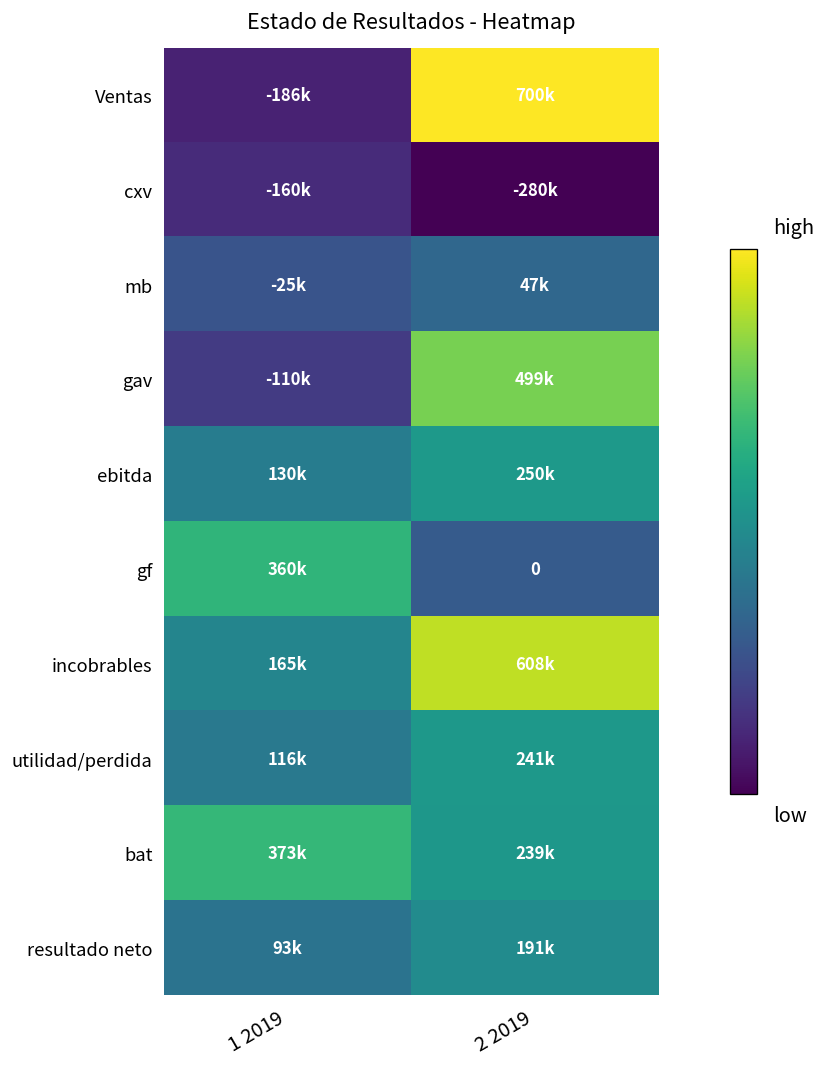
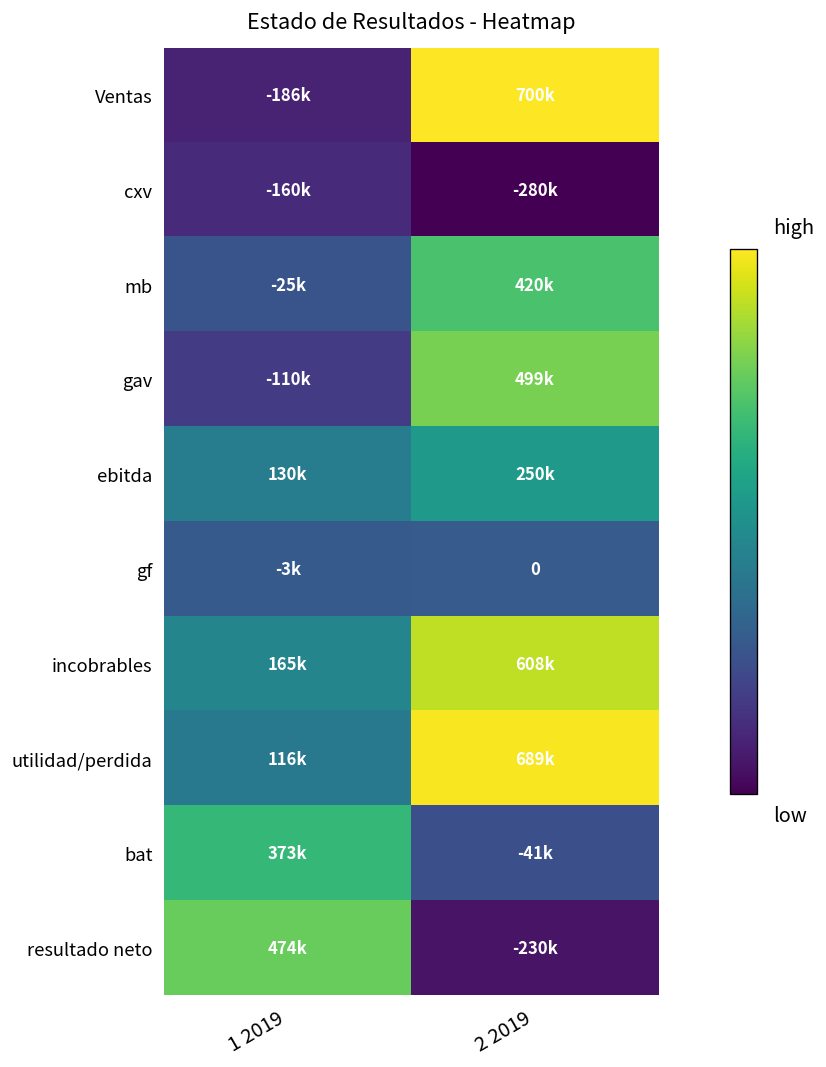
  {
    "Ventas": {
      "1 2019": "-186k",
      "2 2019": "700k"
    },
    "cxv": {
      "1 2019": "-160k",
      "2 2019": "-280k"
    },
    "mb": {
      "1 2019": "-25k",
-     "2 2019": "47k"
+     "2 2019": "420k"
    },
    "gav": {
      "1 2019": "-110k",
      "2 2019": "499k"
    },
    "ebitda": {
      "1 2019": "130k",
      "2 2019": "250k"
    },
    "gf": {
-     "1 2019": "360k",
+     "1 2019": "-3k",
      "2 2019": "0"
    },
    "incobrables": {
      "1 2019": "165k",
      "2 2019": "608k"
    },
    "utilidad/perdida": {
      "1 2019": "116k",
-     "2 2019": "241k"
+     "2 2019": "689k"
    },
    "bat": {
      "1 2019": "373k",
-     "2 2019": "239k"
+     "2 2019": "-41k"
    },
    "resultado neto": {
-     "1 2019": "93k",
-     "2 2019": "191k"
+     "1 2019": "474k",
+     "2 2019": "-230k"
    }
  }
